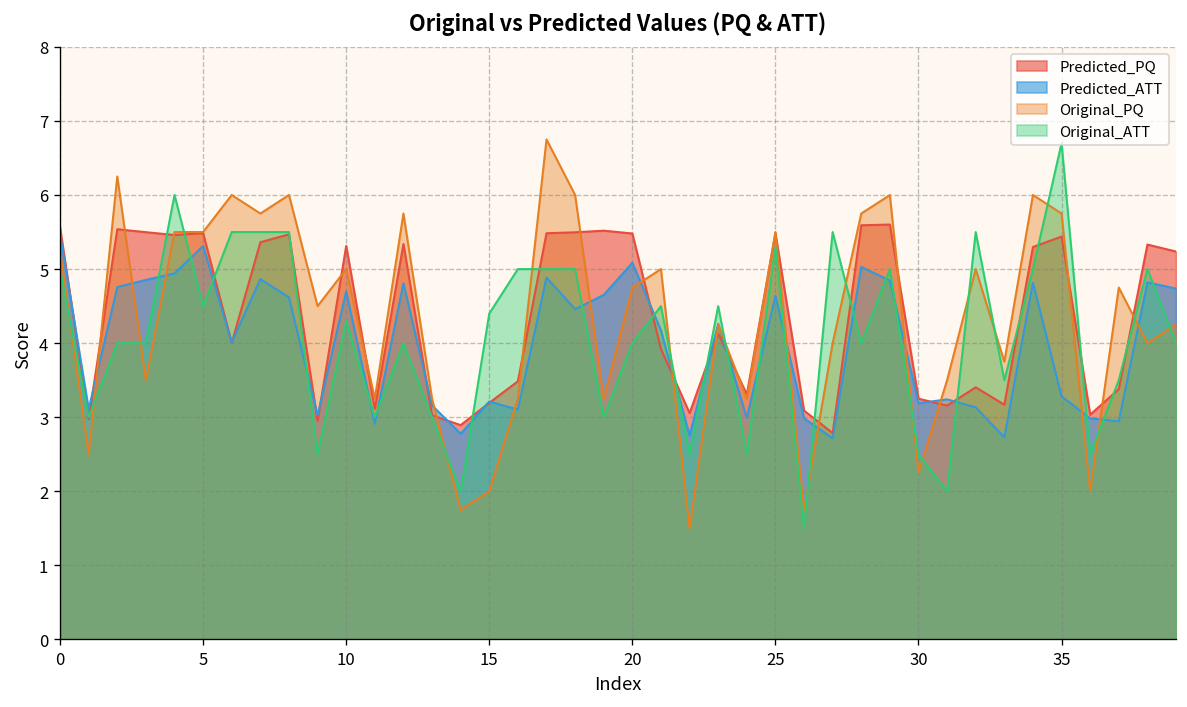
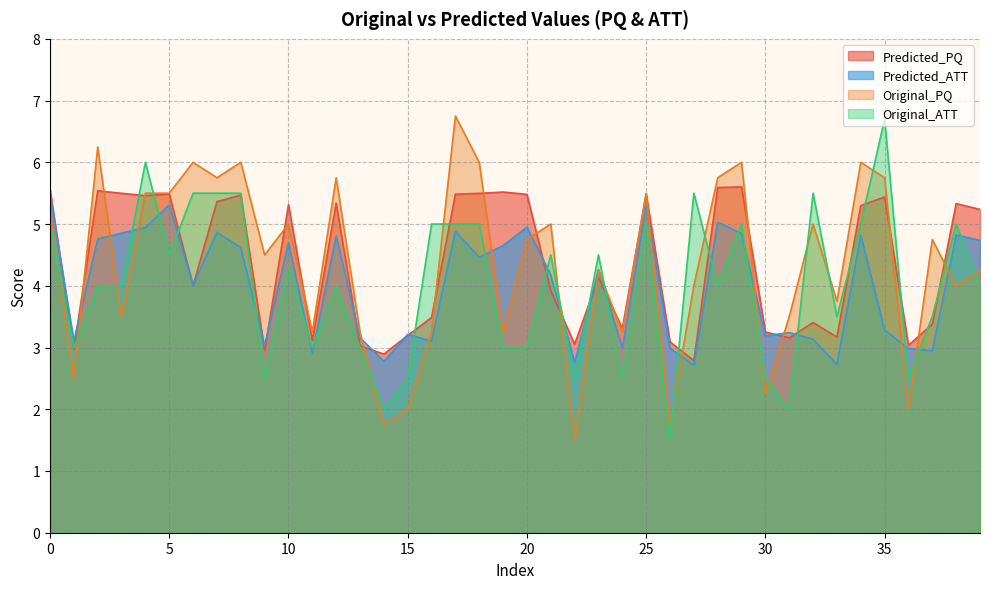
  {
    "Predicted_ATT": {
      "0": 5.5,
      "5": 5.3,
      "10": 4.7,
-     "20": 5.1,
-     "25": 4.6,
+     "20": 4.9,
+     "25": 5.3,
      "30": 3.2,
      "35": 3.3
    },
    "Original_ATT": {
      "0": 5.0,
      "5": 4.5,
      "10": 4.3,
-     "15": 4.4,
-     "20": 4,
-     "25": 5.3,
+     "15": 2.5,
+     "20": 3,
+     "25": 5.0,
      "30": 2.5
    }
  }
